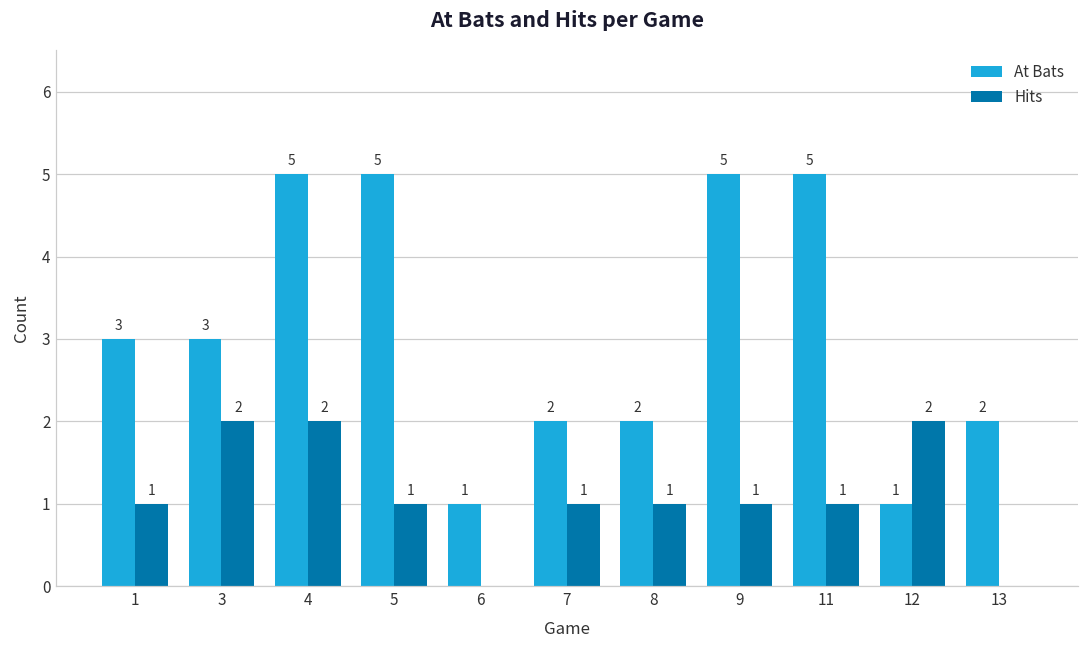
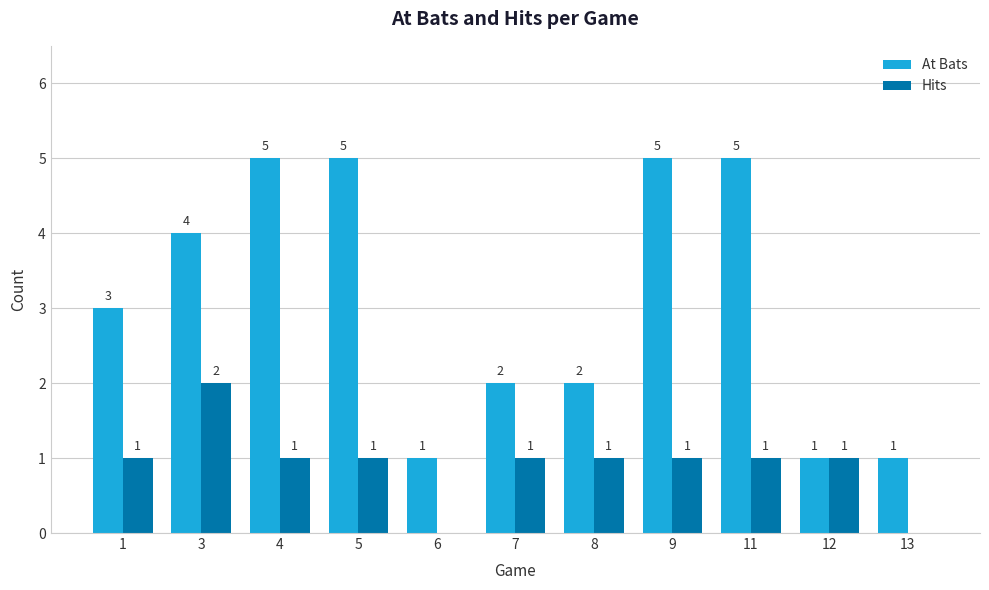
  {
    "At Bats": {
      "1": 3,
-     "3": 3,
+     "3": 4,
      "4": 5,
      "5": 5,
      "6": 1,
      "7": 2,
      "8": 2,
      "9": 5,
      "11": 5,
      "12": 1,
-     "13": 2
+     "13": 1
    },
    "Hits": {
      "1": 1,
      "3": 2,
-     "4": 2,
+     "4": 1,
      "5": 1,
      "7": 1,
      "8": 1,
      "9": 1,
      "11": 1,
-     "12": 2
+     "12": 1
    }
  }
